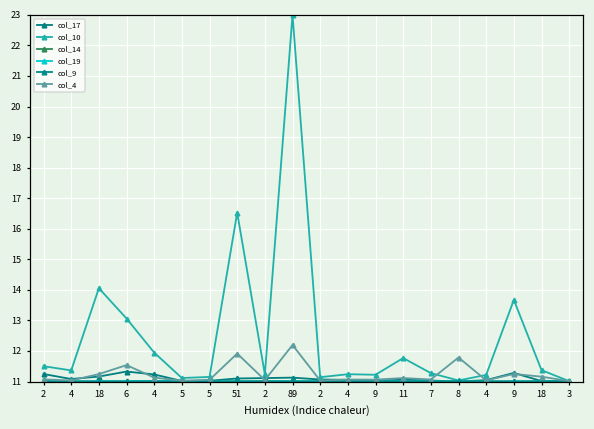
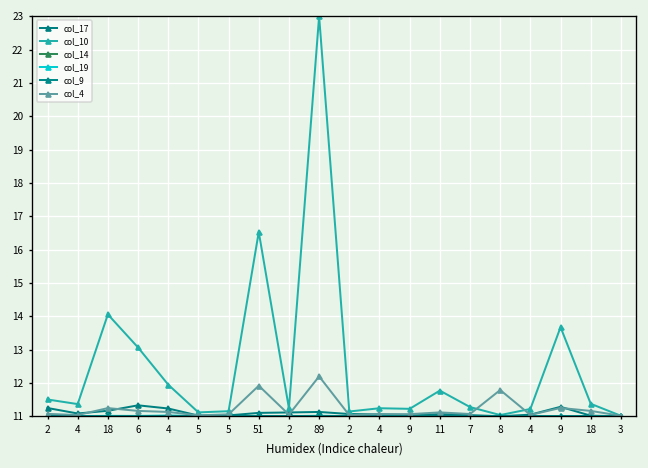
  {
    "col_4": {
-     "6": 11.5,
+     "6": 11.2,
      "51": 11.9,
      "89": 12.2,
      "8": 11.8
    }
  }
